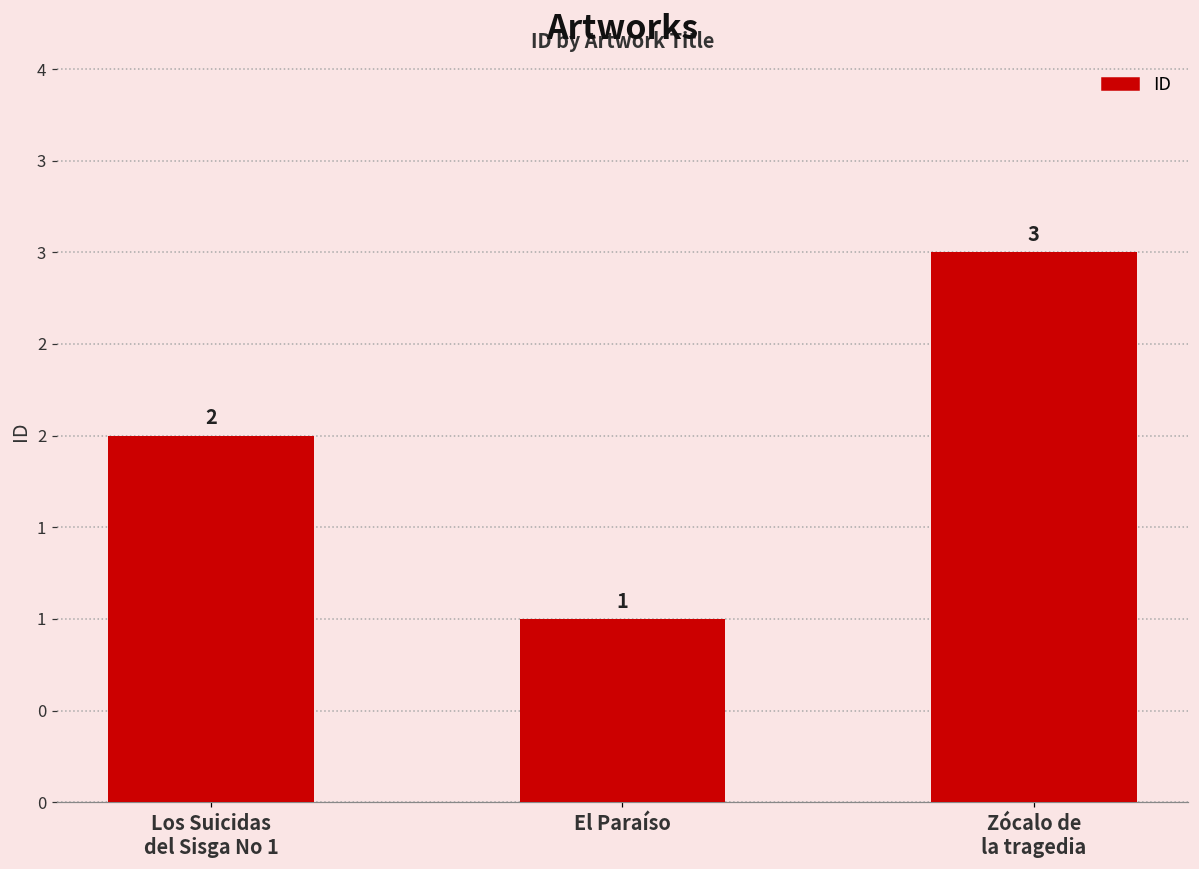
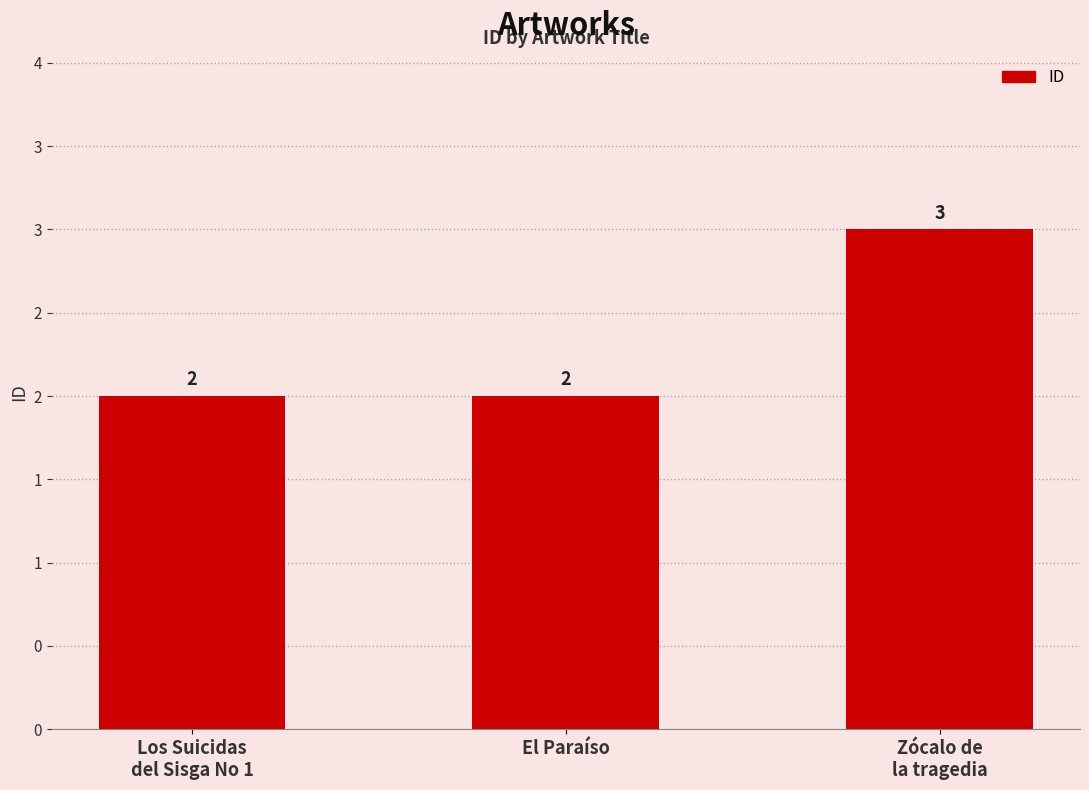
  {
    "Los Suicidas del Sisga No 1": 2,
-   "El Paraíso": 1,
+   "El Paraíso": 2,
    "Zócalo de la tragedia": 3
  }
